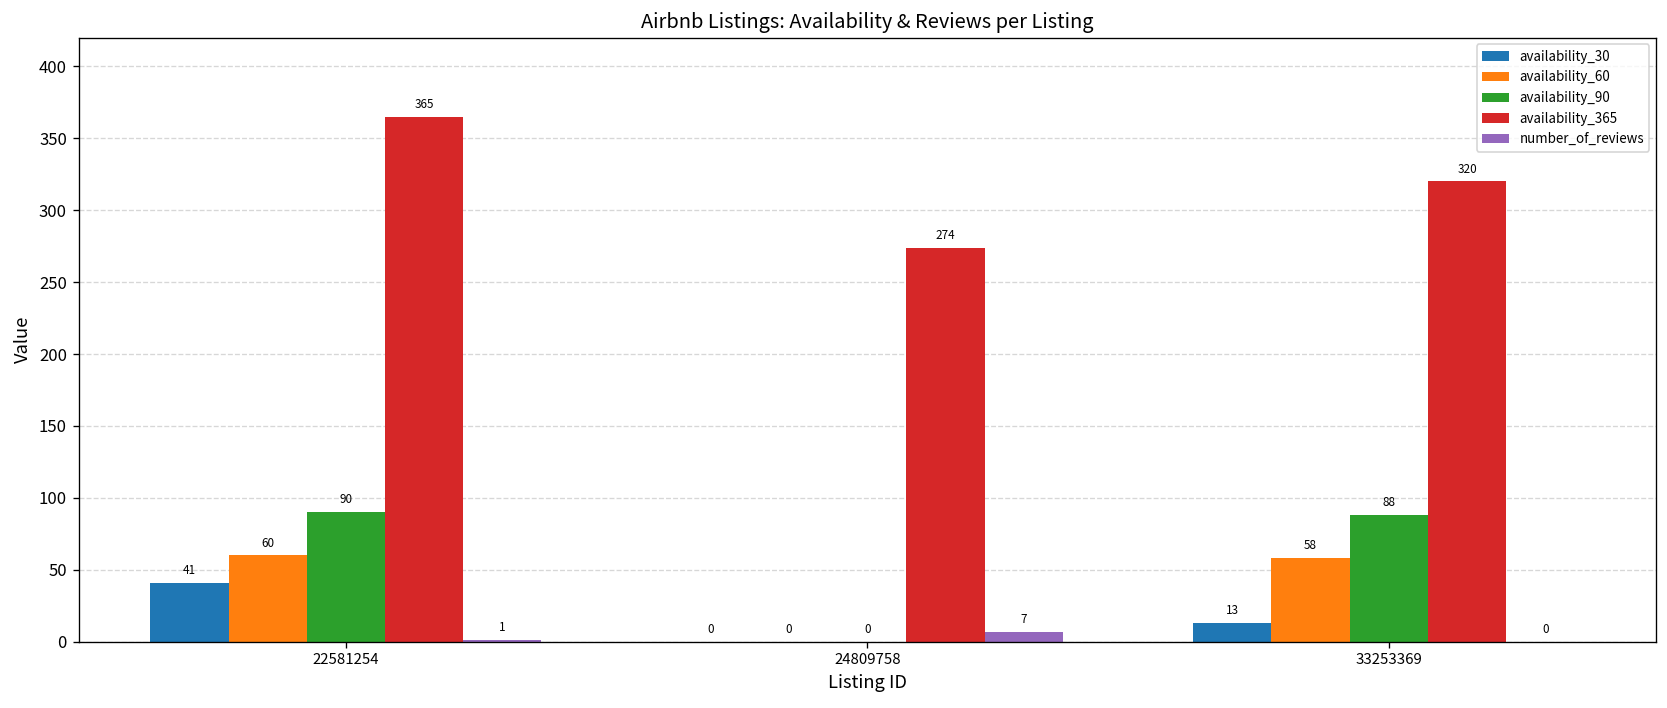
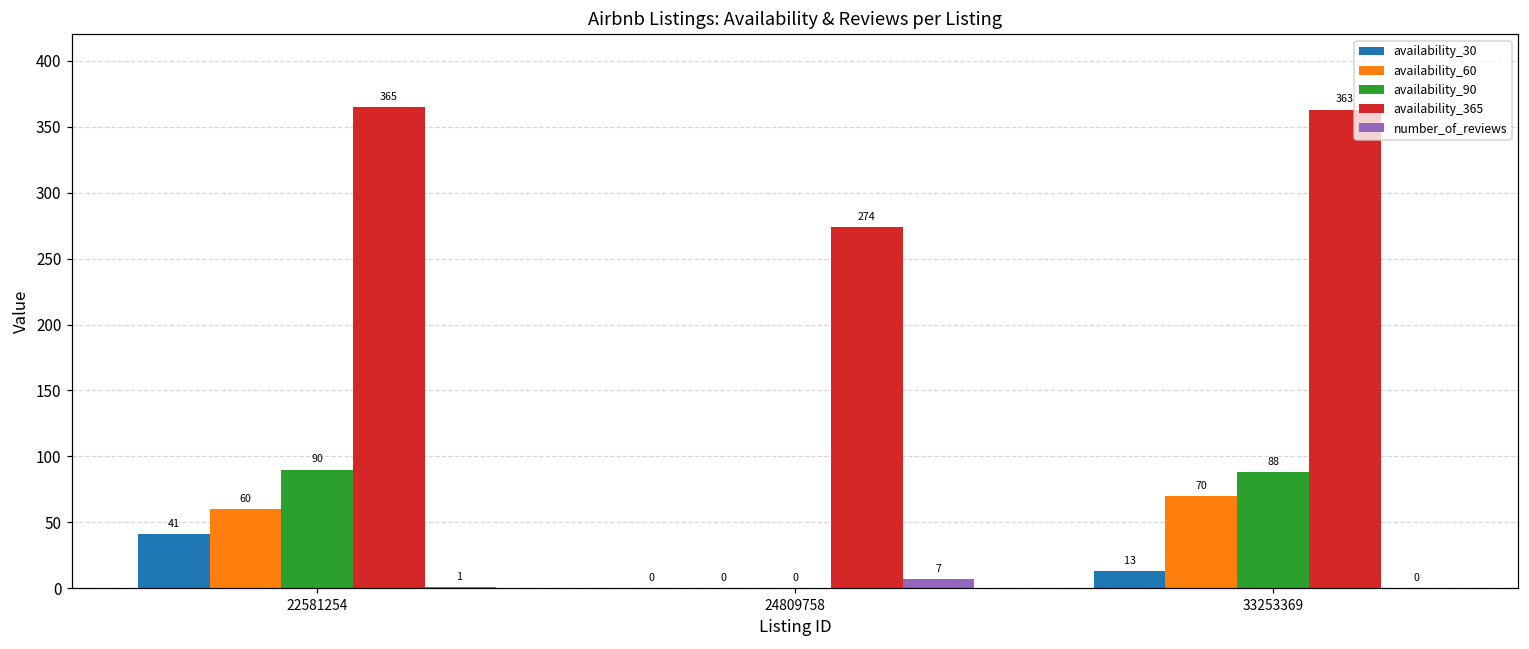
  {
    "availability_30": {
      "22581254": 41,
      "24809758": 0,
      "33253369": 13
    },
    "availability_60": {
      "22581254": 60,
      "24809758": 0,
-     "33253369": 58
+     "33253369": 70
    },
    "availability_90": {
      "22581254": 90,
      "24809758": 0,
      "33253369": 88
    },
    "availability_365": {
      "22581254": 365,
      "24809758": 274,
-     "33253369": 320
+     "33253369": 363
    },
    "number_of_reviews": {
      "22581254": 1,
      "24809758": 7,
      "33253369": 0
    }
  }
